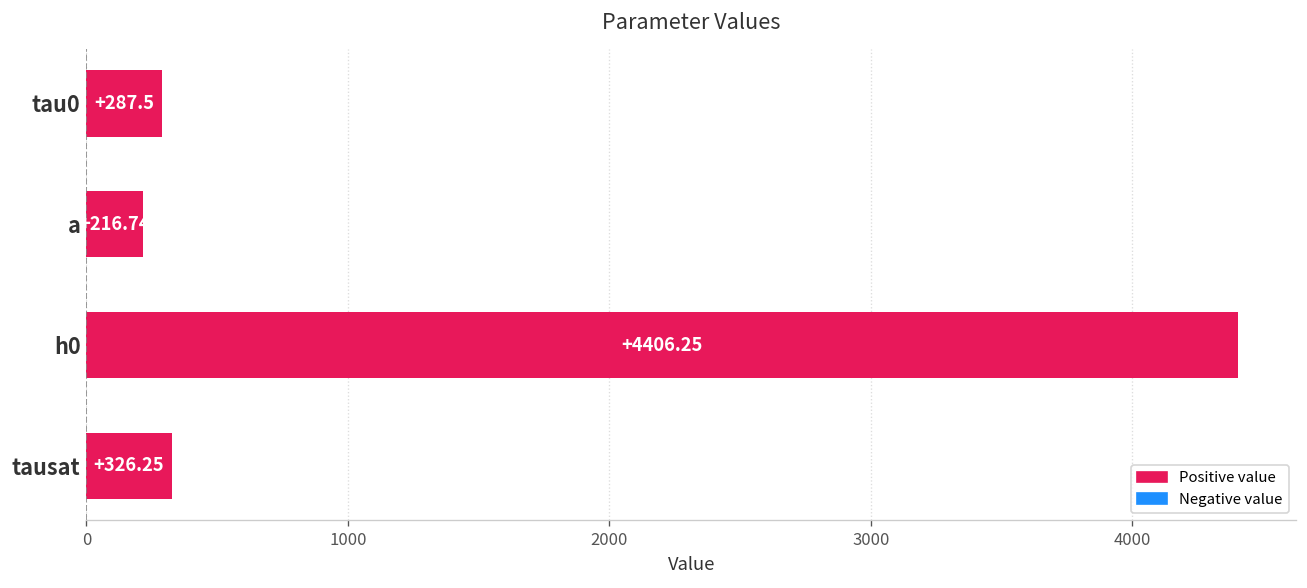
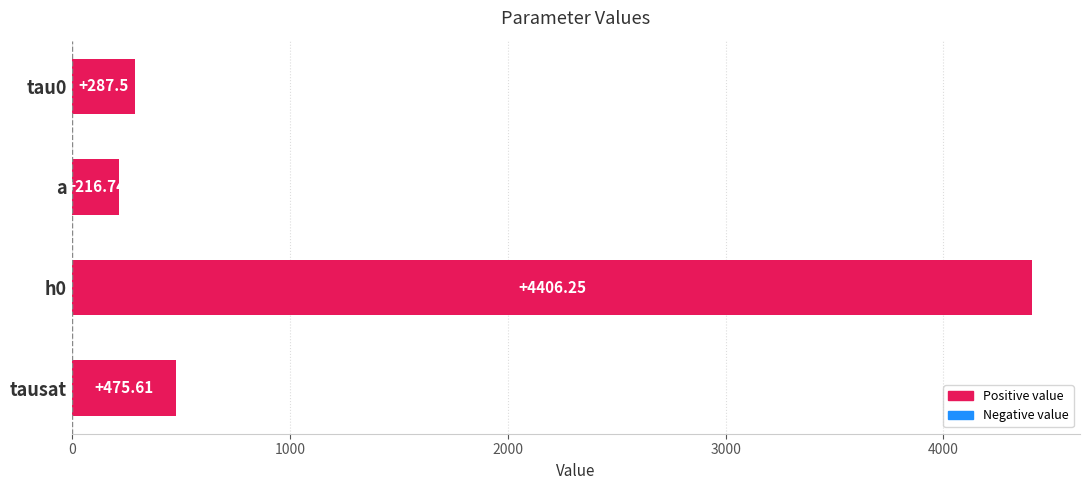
  {
    "tau0": "+287.5",
    "a": "+216.74",
    "h0": "+4406.25",
-   "tausat": "+326.25"
+   "tausat": "+475.61"
  }
